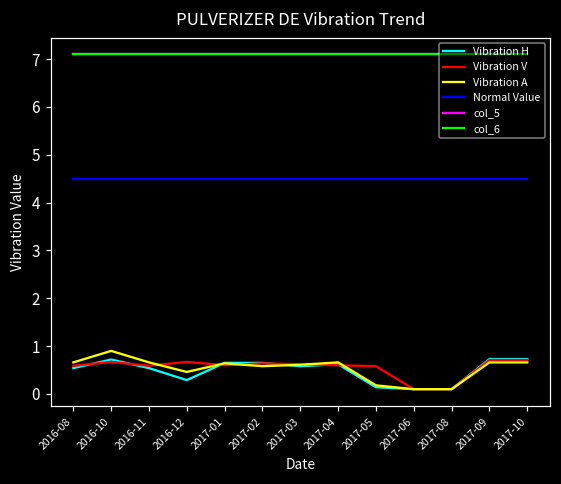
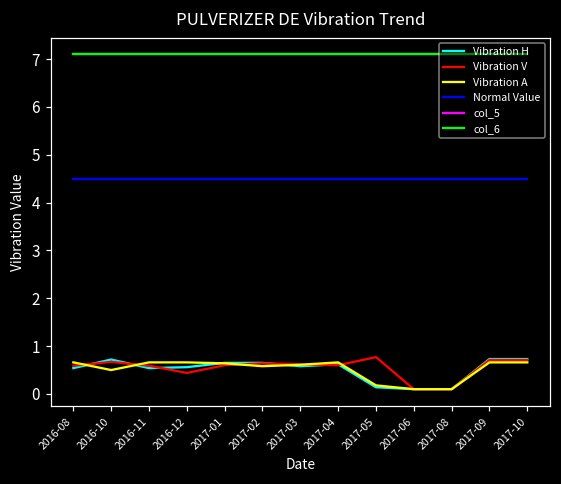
  {
    "Vibration H": {
-     "2016-12": 0.3
+     "2016-12": 0.6
    },
    "Vibration V": {
-     "2016-12": 0.7,
-     "2017-05": 0.6
+     "2016-12": 0.4,
+     "2017-05": 0.8
    },
    "Vibration A": {
      "2016-08": 0.7,
-     "2016-10": 0.9,
+     "2016-10": 0.5,
      "2016-11": 0.7,
-     "2016-12": 0.5,
+     "2016-12": 0.7,
      "2017-02": 0.6
    },
    "Normal Value": {
      "2016-08": 4.5,
      "2016-10": 4.5,
      "2016-11": 4.5,
      "2016-12": 4.5,
      "2017-01": 4.5,
      "2017-02": 4.5,
      "2017-03": 4.5,
      "2017-04": 4.5,
      "2017-05": 4.5,
      "2017-06": 4.5,
      "2017-08": 4.5,
      "2017-09": 4.5,
      "2017-10": 4.5
    },
    "col_6": {
      "2016-08": 7.1,
      "2016-10": 7.1,
      "2016-11": 7.1,
      "2016-12": 7.1,
      "2017-01": 7.1,
      "2017-02": 7.1,
      "2017-03": 7.1,
      "2017-04": 7.1,
      "2017-05": 7.1,
      "2017-06": 7.1
    }
  }
